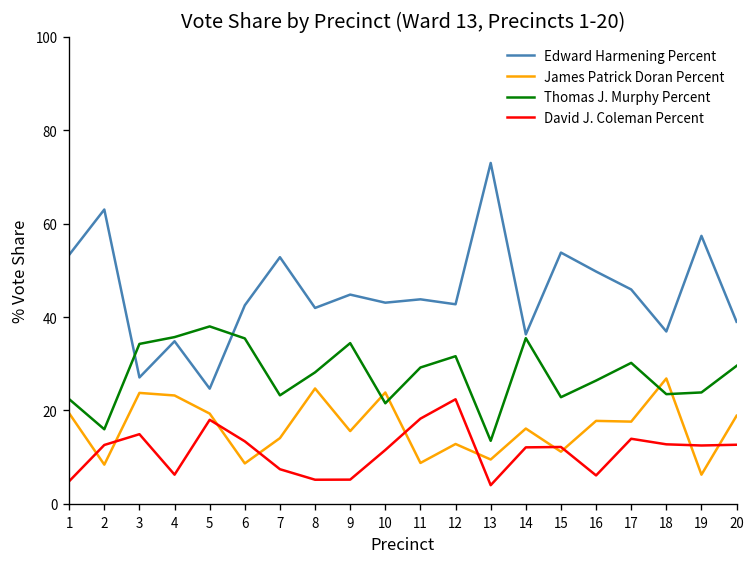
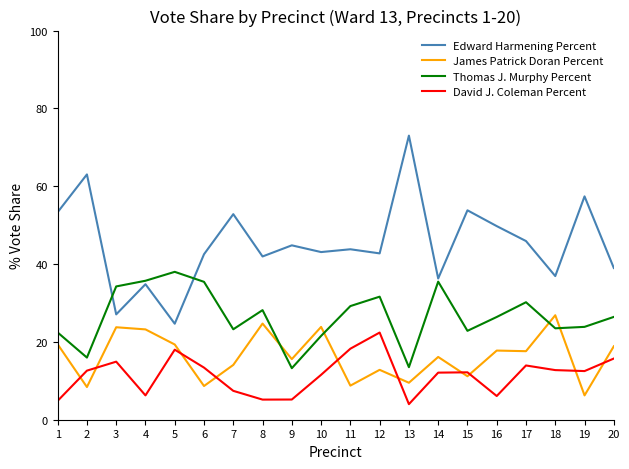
  {
    "Edward Harmening Percent": {
      "1": 53,
      "2": 63,
      "3": 27,
      "4": 35,
      "5": 25,
      "6": 43,
      "7": 53,
      "8": 42,
      "9": 45,
      "10": 43,
      "11": 44,
      "12": 43,
      "13": 73,
      "14": 36,
      "15": 54,
      "16": 50,
      "17": 46,
      "18": 37,
      "19": 57,
      "20": 39
    },
    "James Patrick Doran Percent": {
      "1": 19,
      "2": 8,
      "3": 24,
      "4": 23,
      "5": 19,
      "6": 9,
      "7": 14,
      "8": 25,
      "9": 16,
      "10": 24,
      "11": 9,
      "12": 13,
      "13": 10,
      "14": 16,
      "15": 11,
      "16": 18,
      "17": 18,
      "18": 27,
      "19": 6,
      "20": 19
    },
    "Thomas J. Murphy Percent": {
      "1": 22,
      "2": 16,
      "3": 34,
      "4": 36,
      "5": 38,
      "6": 35,
      "7": 23,
      "8": 28,
-     "9": 34,
+     "9": 13,
      "10": 22,
      "11": 29,
      "12": 32,
      "13": 14,
      "14": 35,
      "15": 23,
      "16": 26,
      "17": 30,
      "18": 23,
      "19": 24,
-     "20": 30
+     "20": 26
    },
    "David J. Coleman Percent": {
      "1": 5,
      "2": 13,
      "3": 15,
      "4": 6,
      "5": 18,
      "6": 13,
      "7": 7,
      "8": 5,
      "9": 5,
      "10": 12,
      "11": 18,
      "12": 22,
      "13": 4,
      "14": 12,
      "15": 12,
      "16": 6,
      "17": 14,
      "18": 13,
      "19": 13,
-     "20": 13
+     "20": 16
    }
  }
